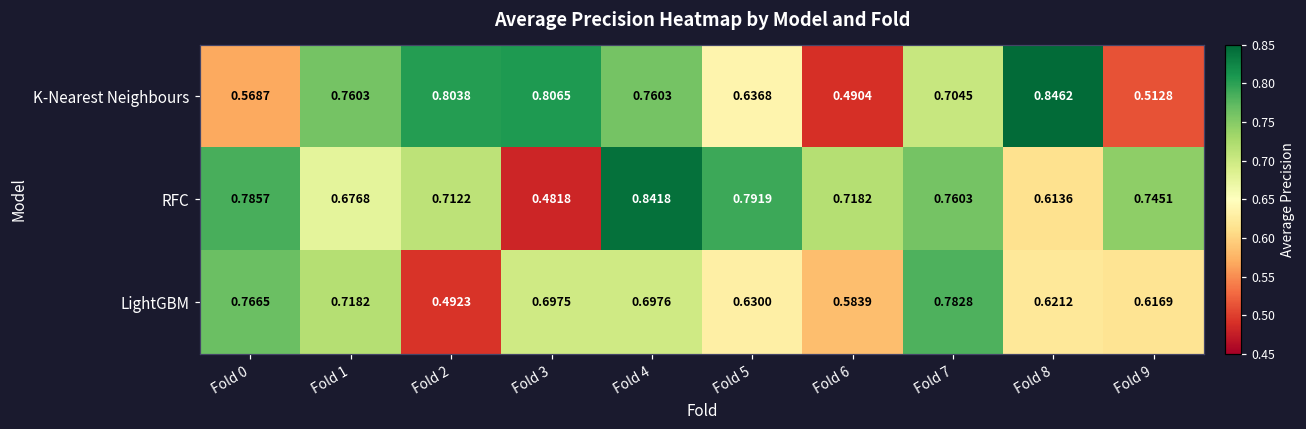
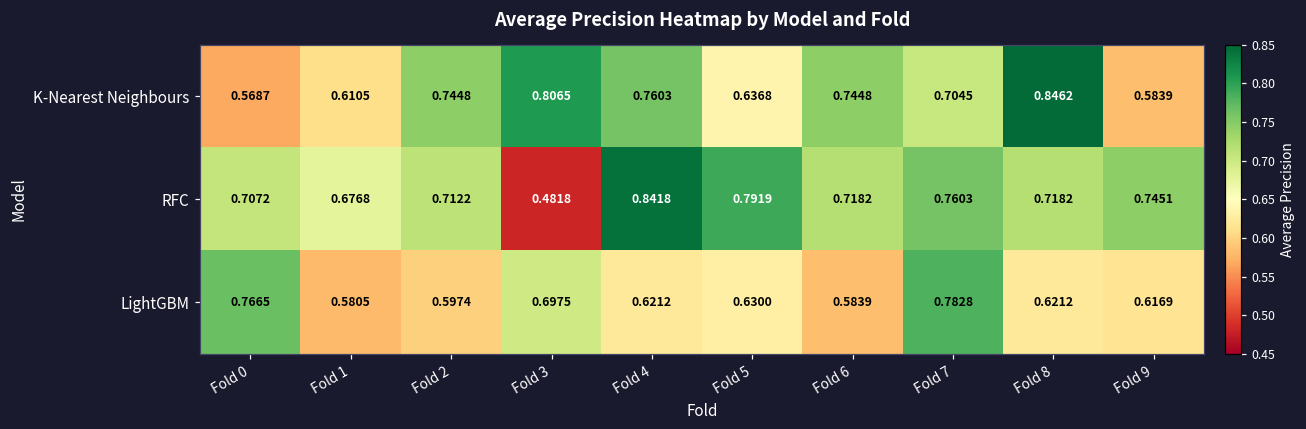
  {
    "K-Nearest Neighbours": {
      "Fold 0": 0.5687,
-     "Fold 1": 0.7603,
-     "Fold 2": 0.8038,
+     "Fold 1": 0.6105,
+     "Fold 2": 0.7448,
      "Fold 3": 0.8065,
      "Fold 4": 0.7603,
      "Fold 5": 0.6368,
-     "Fold 6": 0.4904,
+     "Fold 6": 0.7448,
      "Fold 7": 0.7045,
      "Fold 8": 0.8462,
-     "Fold 9": 0.5128
+     "Fold 9": 0.5839
    },
    "RFC": {
-     "Fold 0": 0.7857,
+     "Fold 0": 0.7072,
      "Fold 1": 0.6768,
      "Fold 2": 0.7122,
      "Fold 3": 0.4818,
      "Fold 4": 0.8418,
      "Fold 5": 0.7919,
      "Fold 6": 0.7182,
      "Fold 7": 0.7603,
-     "Fold 8": 0.6136,
+     "Fold 8": 0.7182,
      "Fold 9": 0.7451
    },
    "LightGBM": {
      "Fold 0": 0.7665,
-     "Fold 1": 0.7182,
-     "Fold 2": 0.4923,
+     "Fold 1": 0.5805,
+     "Fold 2": 0.5974,
      "Fold 3": 0.6975,
-     "Fold 4": 0.6976,
+     "Fold 4": 0.6212,
      "Fold 5": 0.6300,
      "Fold 6": 0.5839,
      "Fold 7": 0.7828,
      "Fold 8": 0.6212,
      "Fold 9": 0.6169
    }
  }
